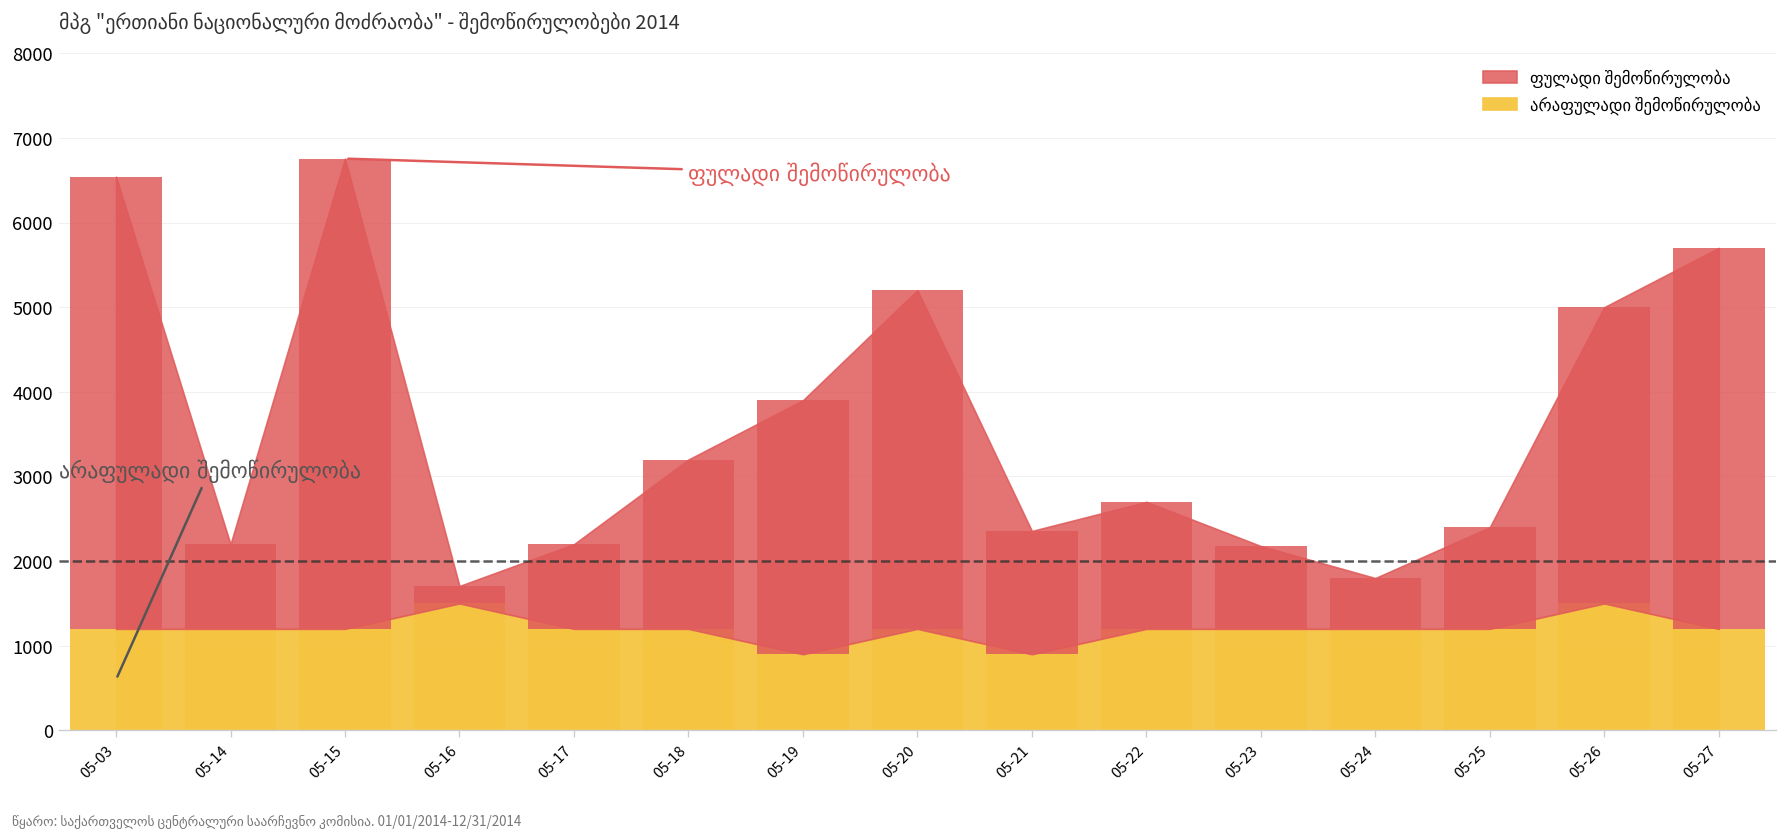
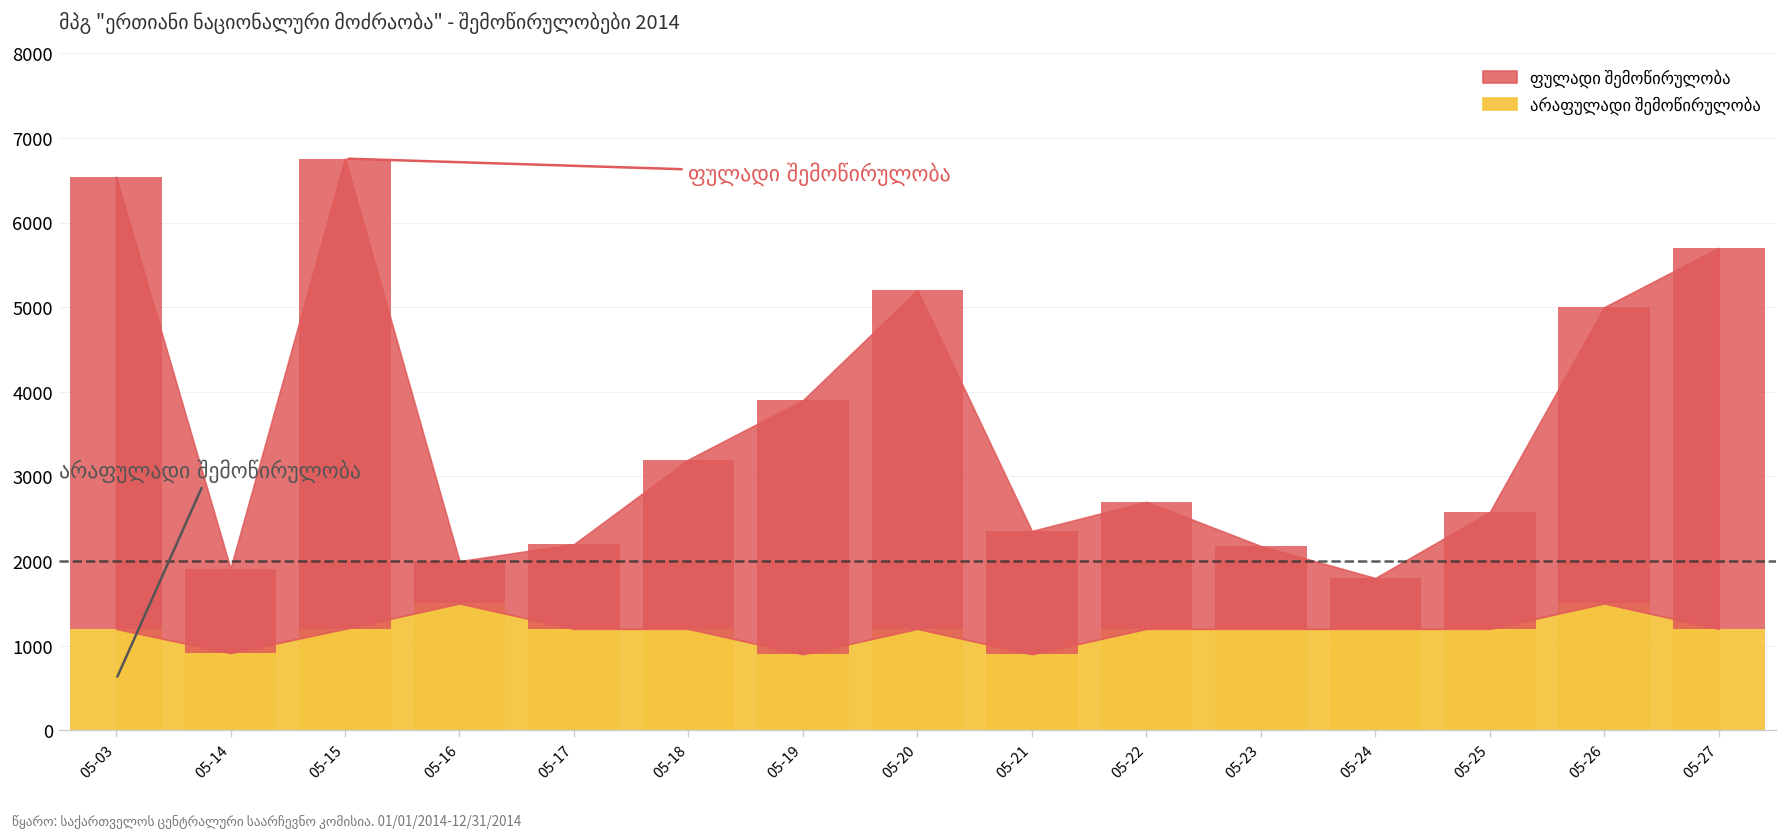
  {
    "არაფულადი შემოწირულობა": {
      "05-03": 1200,
-     "05-14": 1200,
+     "05-14": 900,
      "05-15": 1200,
      "05-16": 1500,
      "05-17": 1200,
      "05-18": 1200,
      "05-19": 900,
      "05-20": 1200,
      "05-21": 900,
      "05-22": 1200,
      "05-23": 1200,
      "05-24": 1200,
      "05-25": 1200,
      "05-26": 1500,
      "05-27": 1200
    },
    "ფულადი შემოწირულობა": {
      "05-03": 5300,
      "05-14": 1000,
      "05-15": 5600,
-     "05-16": 200,
+     "05-16": 500,
      "05-17": 1000,
      "05-18": 2000,
      "05-19": 3000,
      "05-20": 4000,
      "05-21": 1500,
      "05-22": 1500,
      "05-23": 1000,
      "05-24": 600,
-     "05-25": 1200,
+     "05-25": 1400,
      "05-26": 3500,
      "05-27": 4500
    }
  }
